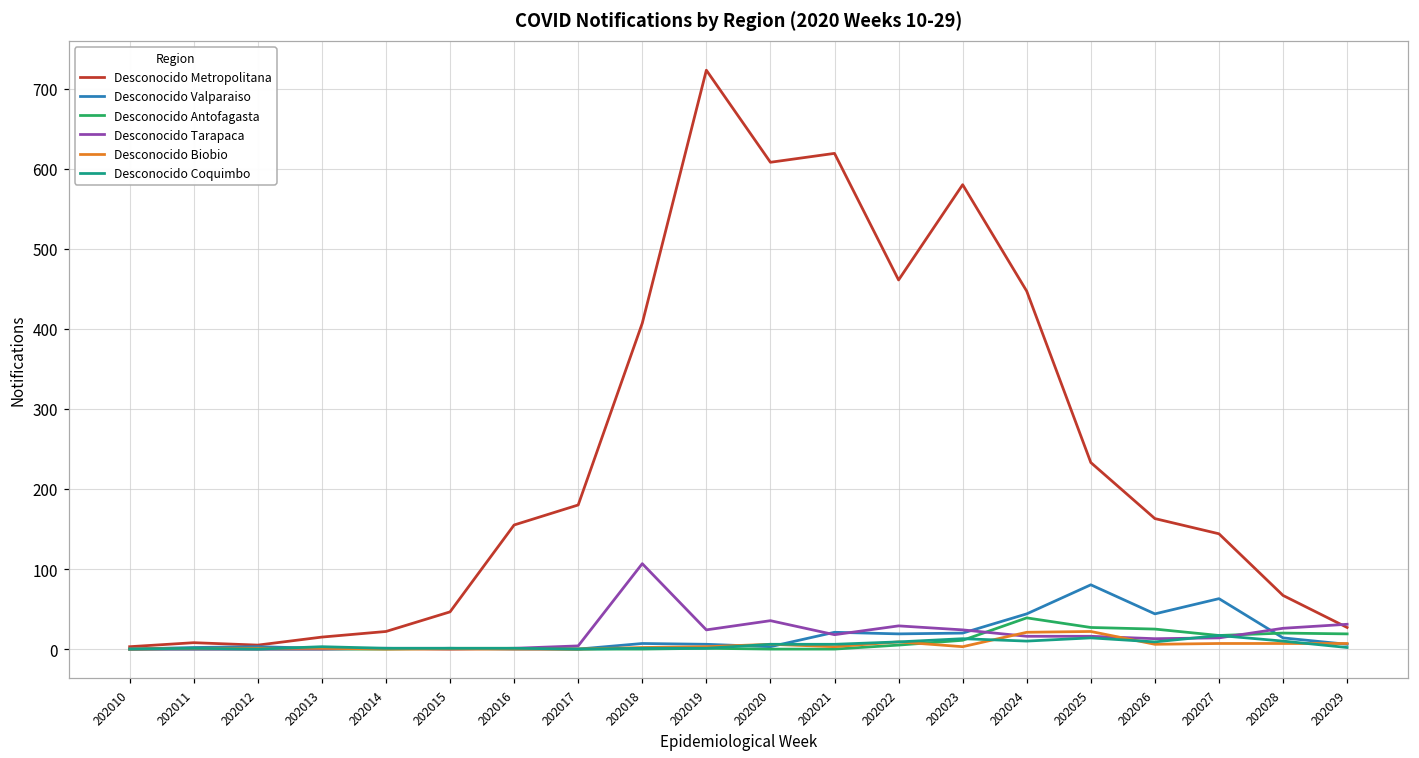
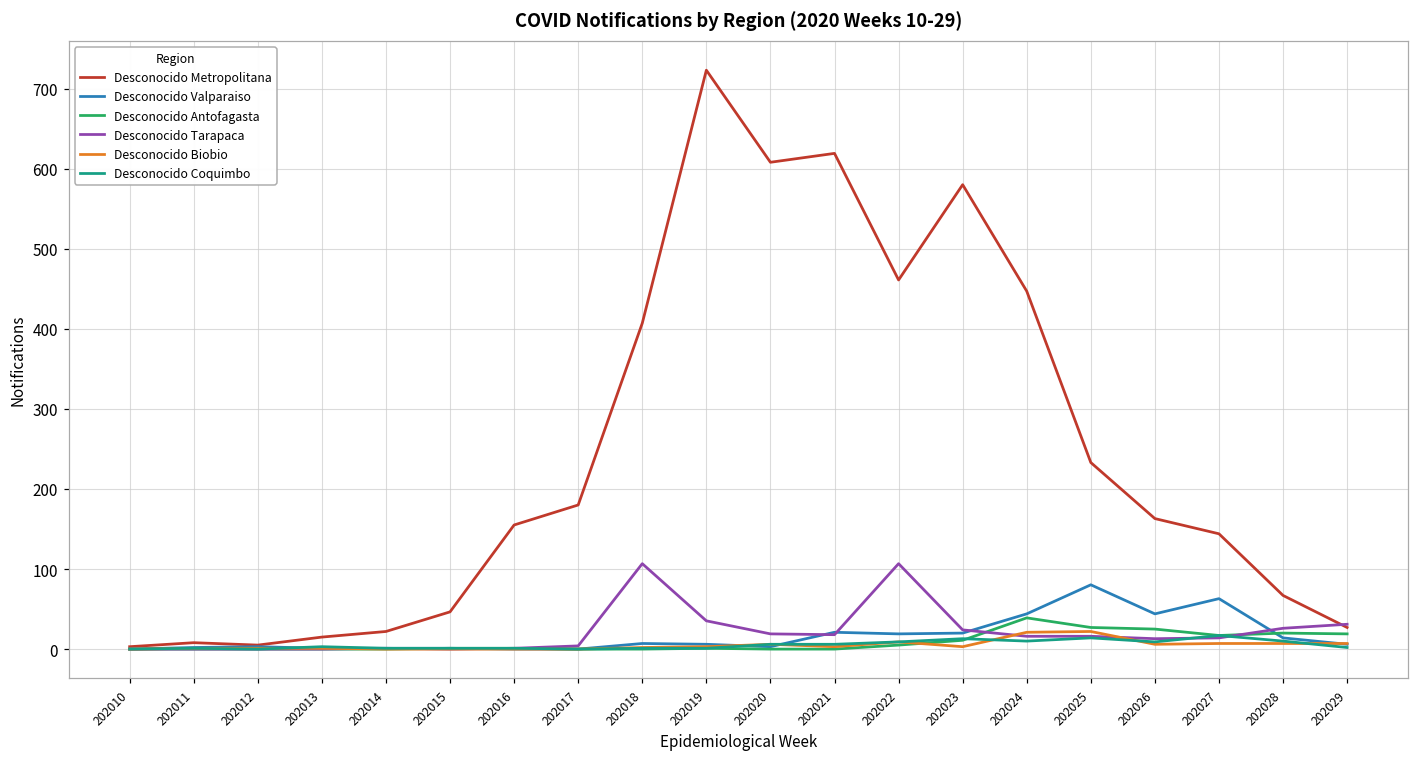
  {
    "Desconocido Metropolitana": {
      "202011": 10,
      "202013": 20,
      "202014": 20,
      "202015": 50,
      "202016": 160,
      "202017": 180,
      "202018": 410,
      "202019": 720,
      "202020": 610,
      "202021": 620,
      "202022": 460,
      "202023": 580,
      "202024": 450,
      "202025": 230,
      "202026": 160,
      "202027": 140,
      "202028": 70,
      "202029": 30
    },
    "Desconocido Valparaiso": {
      "202018": 10,
      "202022": 20,
      "202023": 20,
      "202024": 40,
      "202025": 80,
      "202026": 40,
      "202027": 60,
      "202028": 10
    },
    "Desconocido Tarapaca": {
      "202017": 0,
      "202018": 110,
-     "202019": 20,
-     "202020": 40,
-     "202022": 30,
+     "202019": 40,
+     "202020": 20,
+     "202022": 110,
      "202023": 20,
      "202024": 20,
      "202026": 10,
      "202028": 30,
      "202029": 30
    },
    "Desconocido Biobio": {
      "202023": 0,
      "202024": 20,
      "202025": 20,
      "202027": 10
    }
  }
